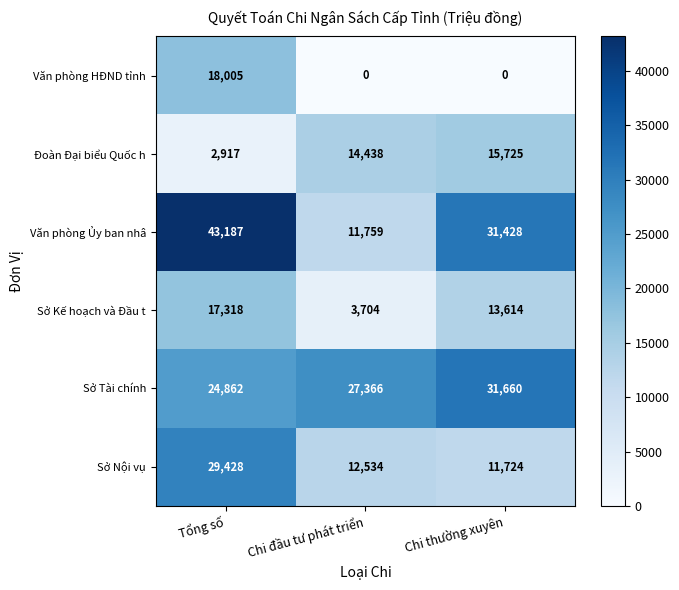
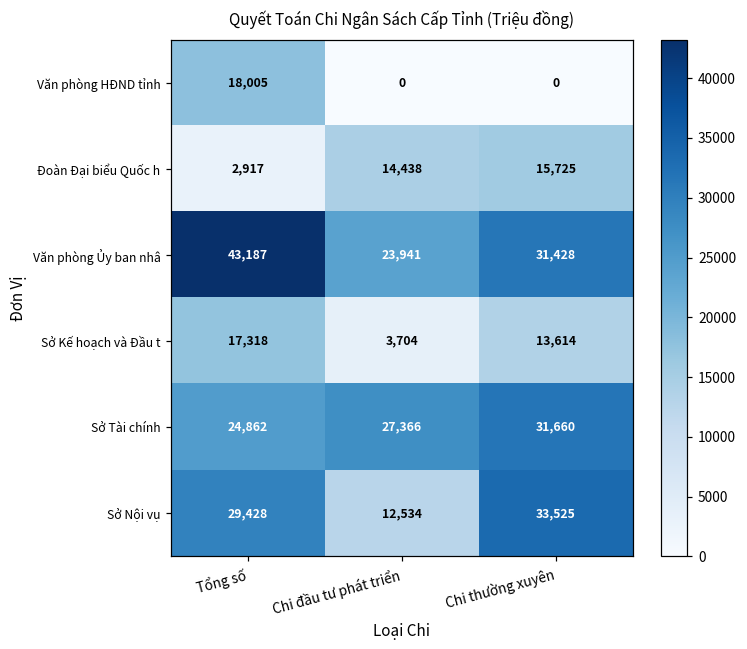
  {
    "Văn phòng HĐND tỉnh": {
      "Tổng số": "18,005",
      "Chi đầu tư phát triển": "0",
      "Chi thường xuyên": "0"
    },
    "Đoàn Đại biểu Quốc h": {
      "Tổng số": "2,917",
      "Chi đầu tư phát triển": "14,438",
      "Chi thường xuyên": "15,725"
    },
    "Văn phòng Ủy ban nhâ": {
      "Tổng số": "43,187",
-     "Chi đầu tư phát triển": "11,759",
+     "Chi đầu tư phát triển": "23,941",
      "Chi thường xuyên": "31,428"
    },
    "Sở Kế hoạch và Đầu t": {
      "Tổng số": "17,318",
      "Chi đầu tư phát triển": "3,704",
      "Chi thường xuyên": "13,614"
    },
    "Sở Tài chính": {
      "Tổng số": "24,862",
      "Chi đầu tư phát triển": "27,366",
      "Chi thường xuyên": "31,660"
    },
    "Sở Nội vụ": {
      "Tổng số": "29,428",
      "Chi đầu tư phát triển": "12,534",
-     "Chi thường xuyên": "11,724"
+     "Chi thường xuyên": "33,525"
    }
  }
